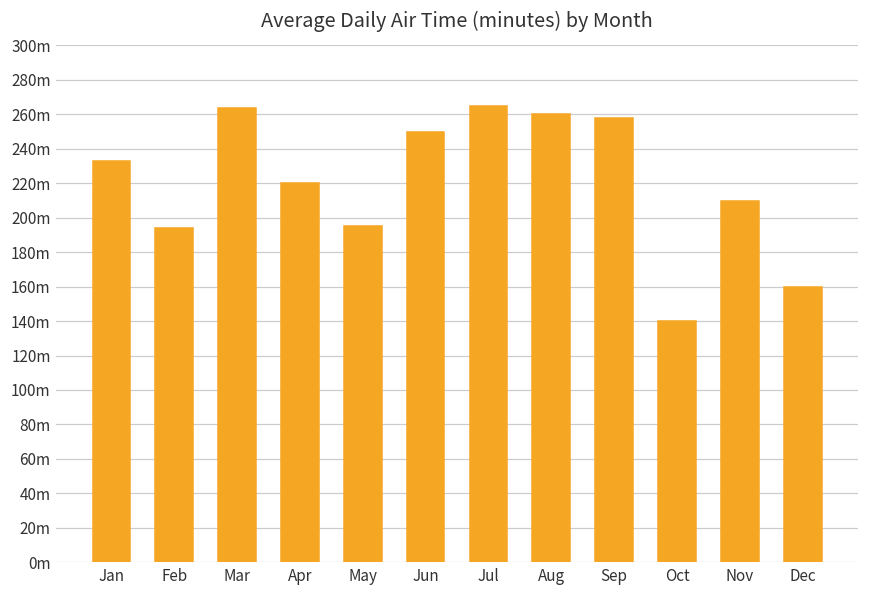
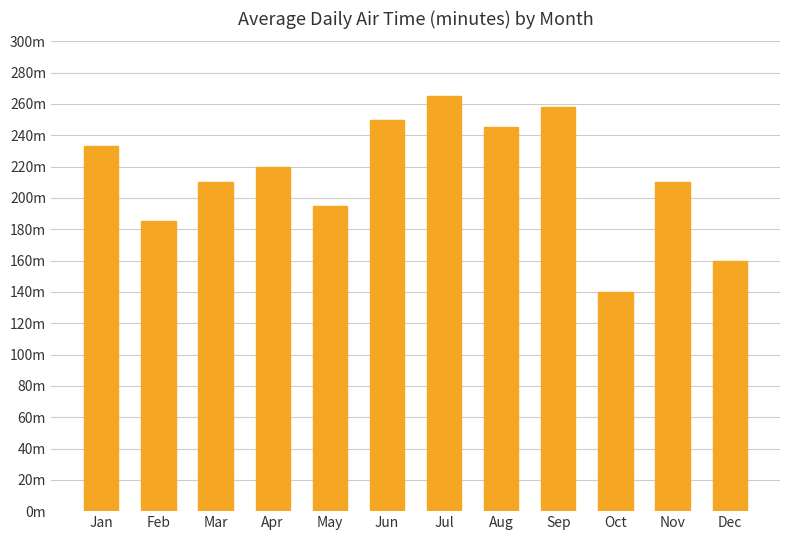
  {
    "Jan": "233m",
-   "Feb": "194m",
-   "Mar": "264m",
+   "Feb": "185m",
+   "Mar": "210m",
    "Apr": "220m",
    "May": "195m",
    "Jun": "250m",
    "Jul": "265m",
-   "Aug": "260m",
+   "Aug": "245m",
    "Sep": "258m",
    "Oct": "140m",
    "Nov": "210m",
    "Dec": "160m"
  }
